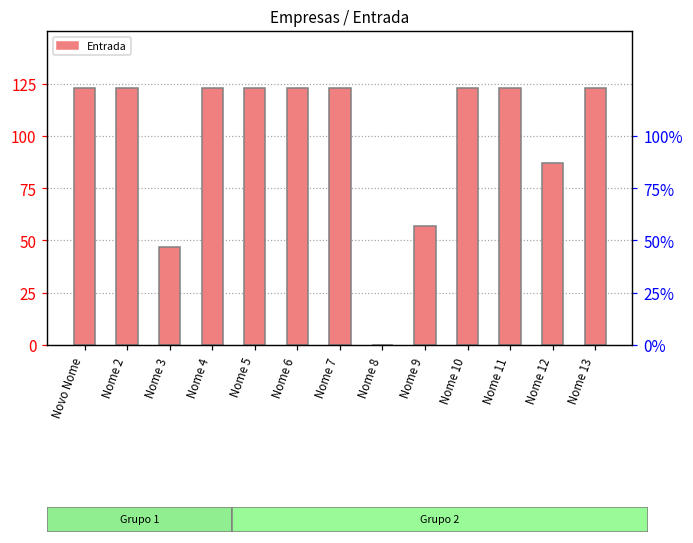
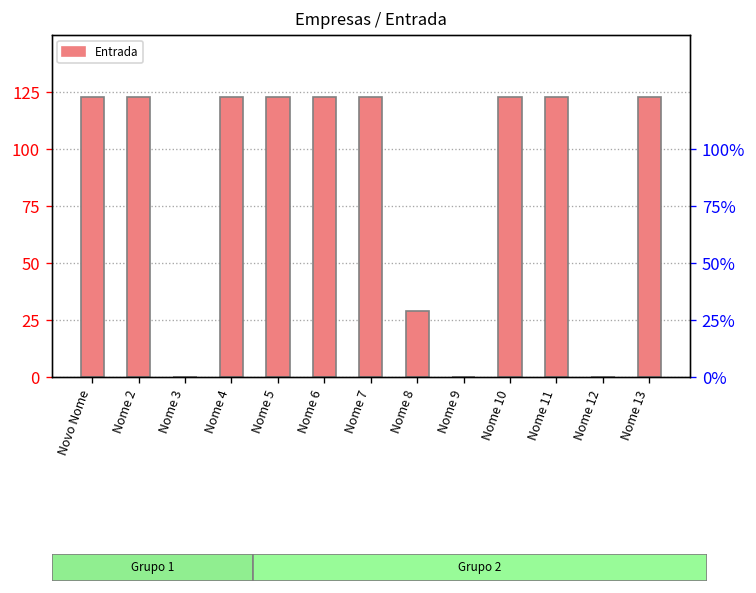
  {
    "Novo Nome": 123,
    "Nome 2": 123,
-   "Nome 3": 47,
+   "Nome 3": 0,
    "Nome 4": 123,
    "Nome 5": 123,
    "Nome 6": 123,
    "Nome 7": 123,
-   "Nome 8": 0,
-   "Nome 9": 57,
+   "Nome 8": 29,
+   "Nome 9": 0,
    "Nome 10": 123,
    "Nome 11": 123,
-   "Nome 12": 87,
+   "Nome 12": 0,
    "Nome 13": 123
  }
